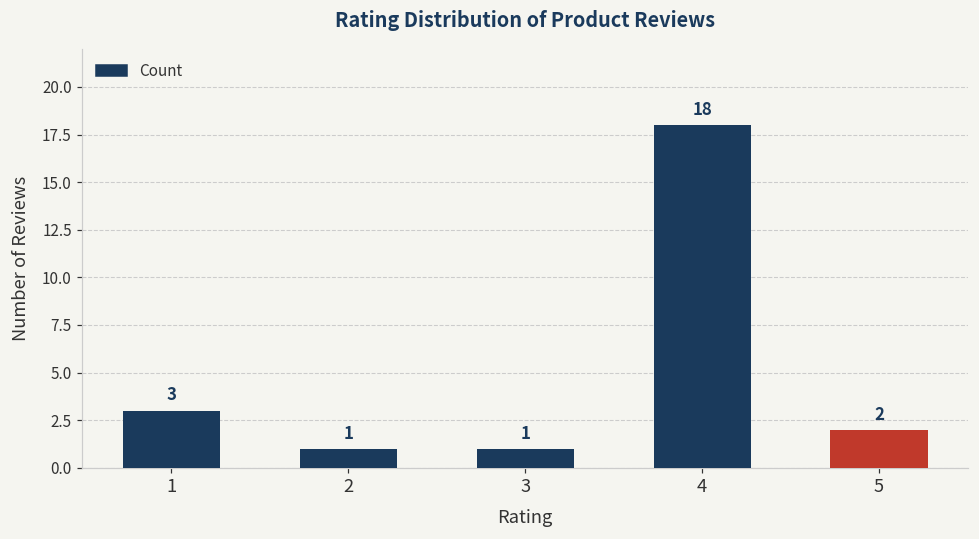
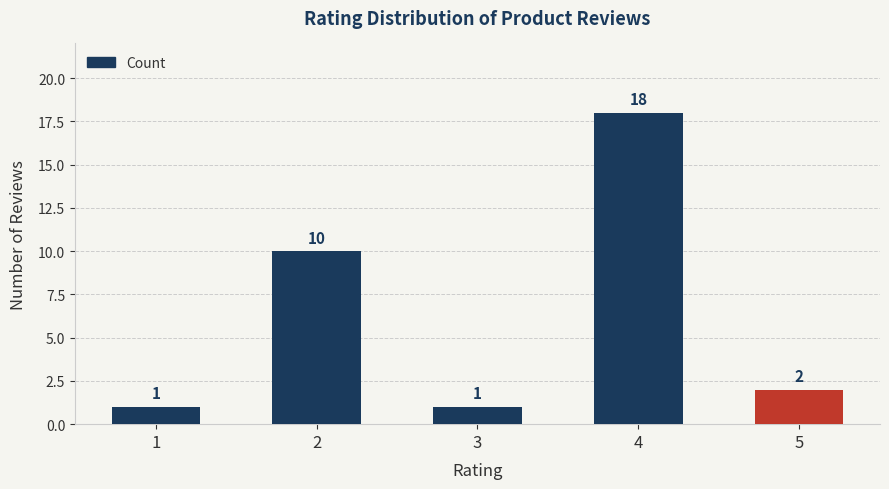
  {
-   "1": 3,
-   "2": 1,
+   "1": 1,
+   "2": 10,
    "3": 1,
    "4": 18,
    "5": 2
  }
